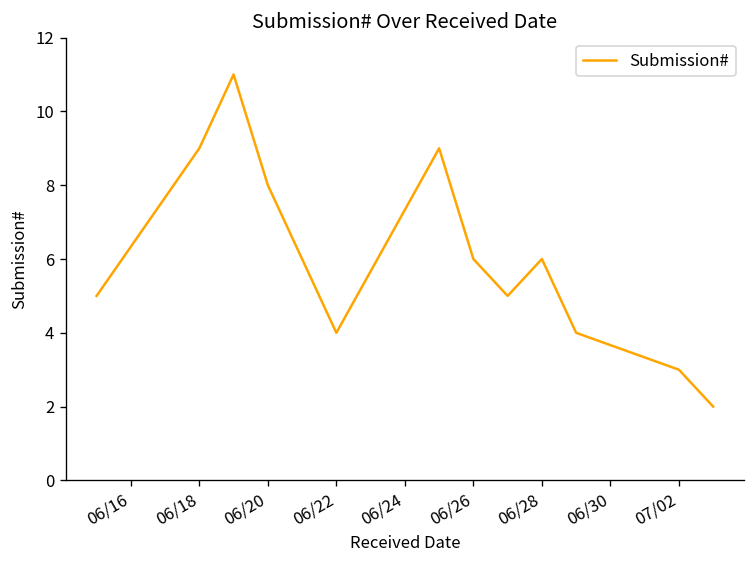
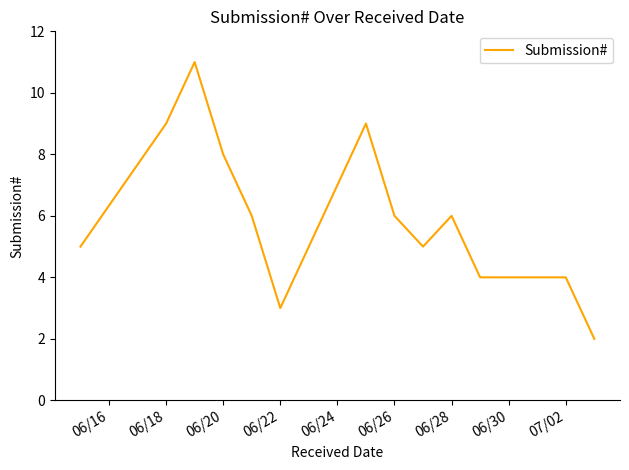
  {
    "06/18": 9,
    "06/20": 8,
-   "06/22": 4,
+   "06/22": 3,
    "06/26": 6,
    "06/28": 6,
-   "07/02": 3
+   "07/02": 4
  }
